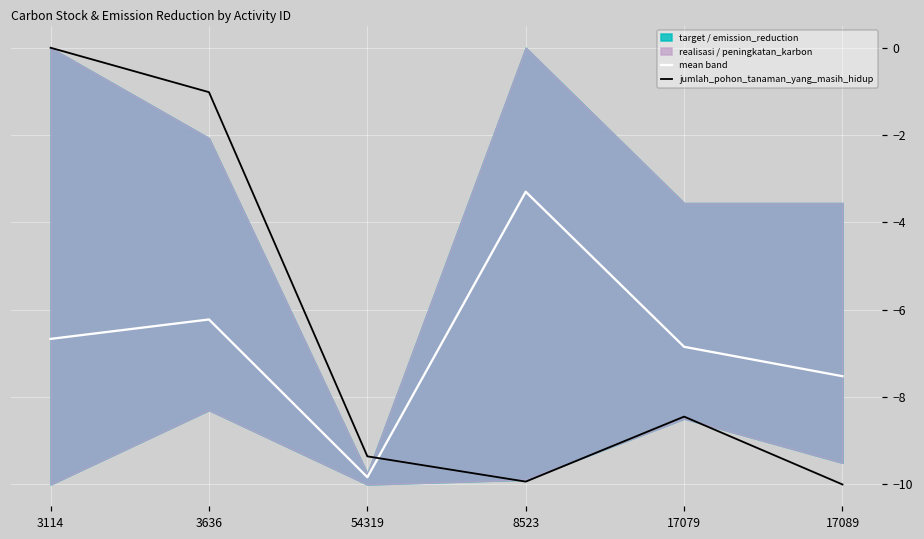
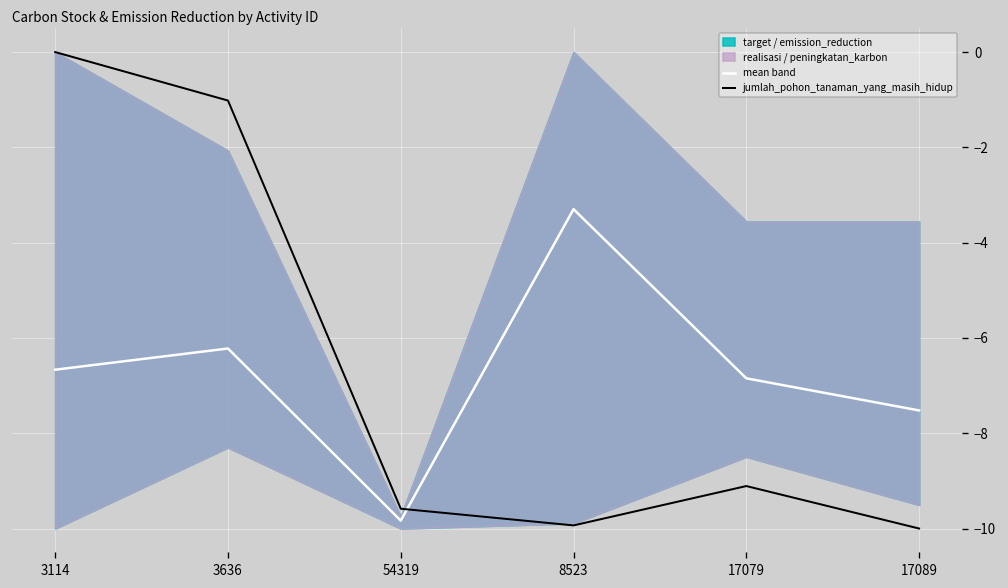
  {
    "mean band": {
      "3114": -6.7,
      "3636": -6.2,
      "54319": -9.8,
      "8523": -3.3,
      "17079": -6.8,
      "17089": -7.5
    },
    "jumlah_pohon_tanaman_yang_masih_hidup": {
      "3636": -1.0,
-     "54319": -9.4,
+     "54319": -9.6,
      "8523": -9.9,
-     "17079": -8.4,
+     "17079": -9.1,
      "17089": -10.0
    }
  }
